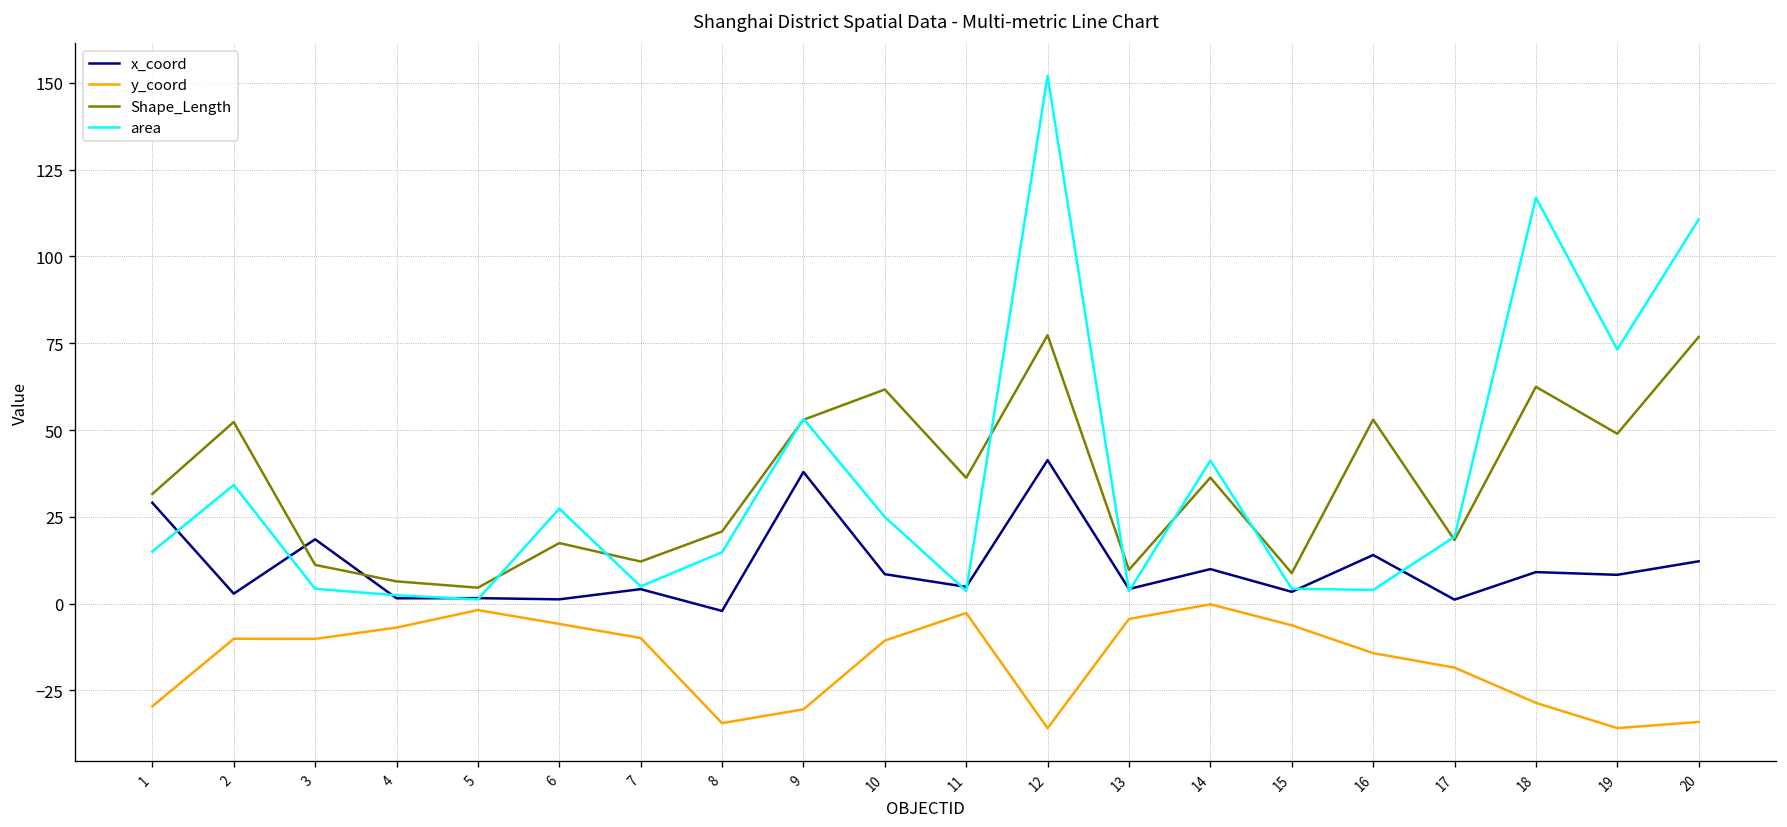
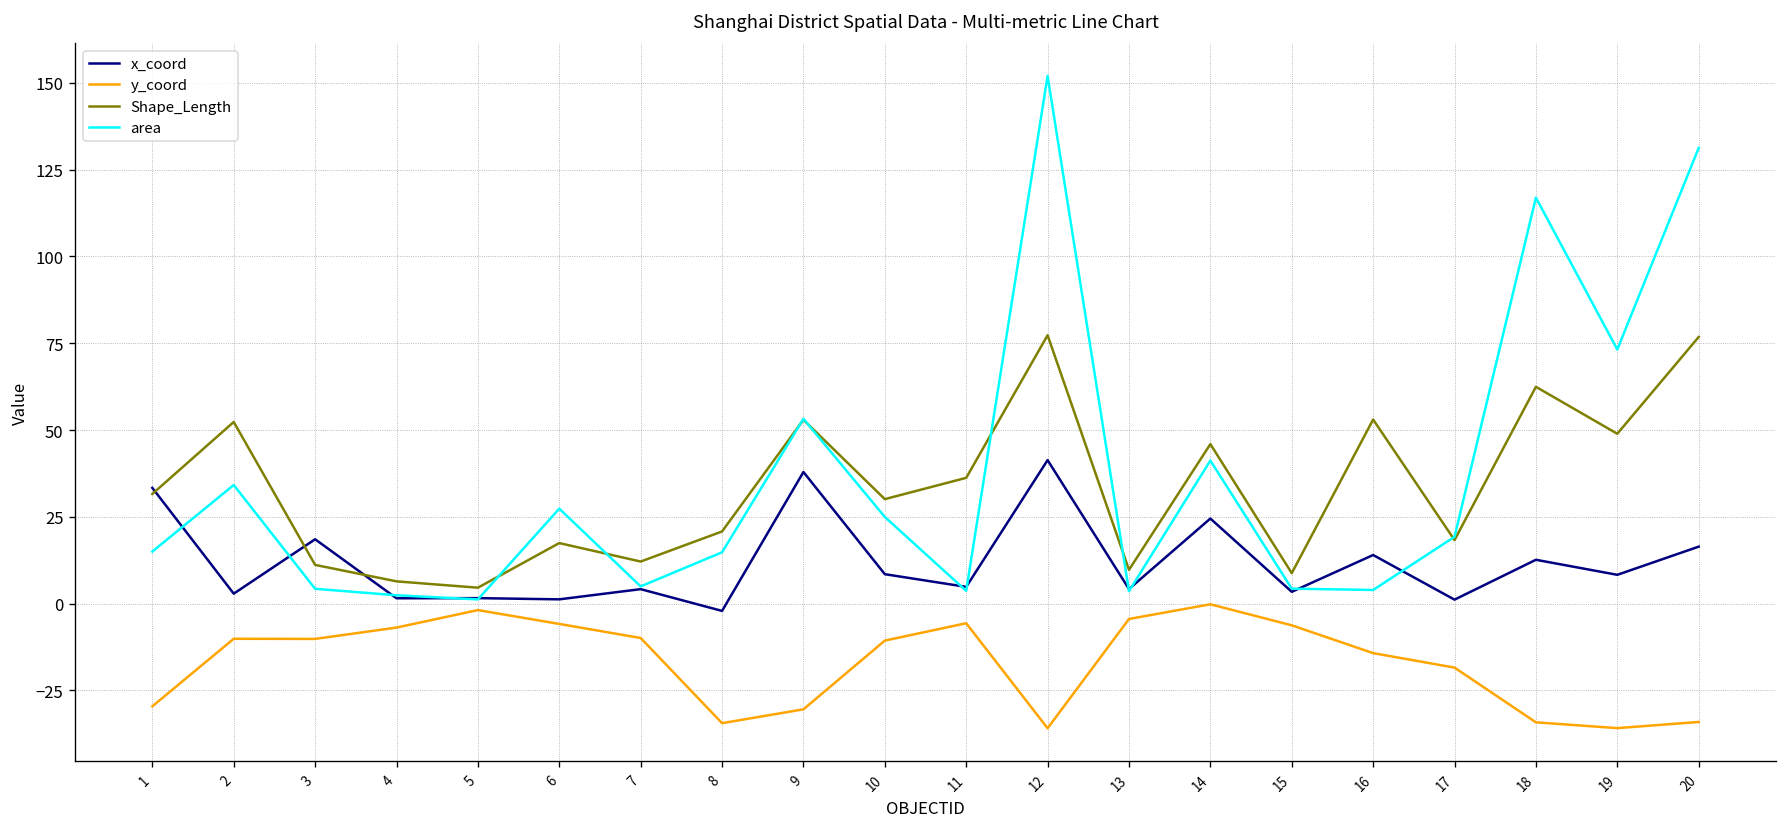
  {
    "x_coord": {
-     "1": 29,
+     "1": 33,
      "2": 3,
      "3": 19,
      "6": 1,
      "8": -2,
      "9": 38,
      "10": 8,
      "11": 5,
      "12": 41,
-     "14": 10,
+     "14": 25,
      "15": 3,
      "16": 14,
      "17": 1,
-     "18": 9,
+     "18": 13,
      "19": 8,
-     "20": 12
+     "20": 16
    },
    "y_coord": {
      "1": -30,
      "2": -10,
      "3": -10,
      "4": -7,
      "5": -2,
      "6": -6,
      "7": -10,
      "8": -34,
      "9": -30,
      "10": -11,
-     "11": -3,
+     "11": -6,
      "12": -36,
      "13": -4,
      "14": 0,
      "15": -6,
      "16": -14,
      "17": -18,
-     "18": -29,
+     "18": -34,
      "19": -36,
      "20": -34
    },
    "Shape_Length": {
      "1": 32,
      "2": 52,
      "3": 11,
      "4": 6,
      "5": 5,
      "6": 17,
      "7": 12,
      "8": 21,
-     "10": 62,
+     "10": 30,
      "11": 36,
      "12": 77,
      "13": 10,
-     "14": 36,
+     "14": 46,
      "15": 9,
      "16": 53,
      "17": 18,
      "18": 62,
      "19": 49,
      "20": 77
    },
    "area": {
      "1": 15,
      "2": 34,
      "3": 4,
      "6": 27,
      "8": 15,
      "10": 25,
      "11": 4,
      "12": 152,
      "14": 41,
      "15": 4,
      "16": 4,
      "17": 19,
      "18": 117,
      "19": 73,
-     "20": 111
+     "20": 131
    }
  }
